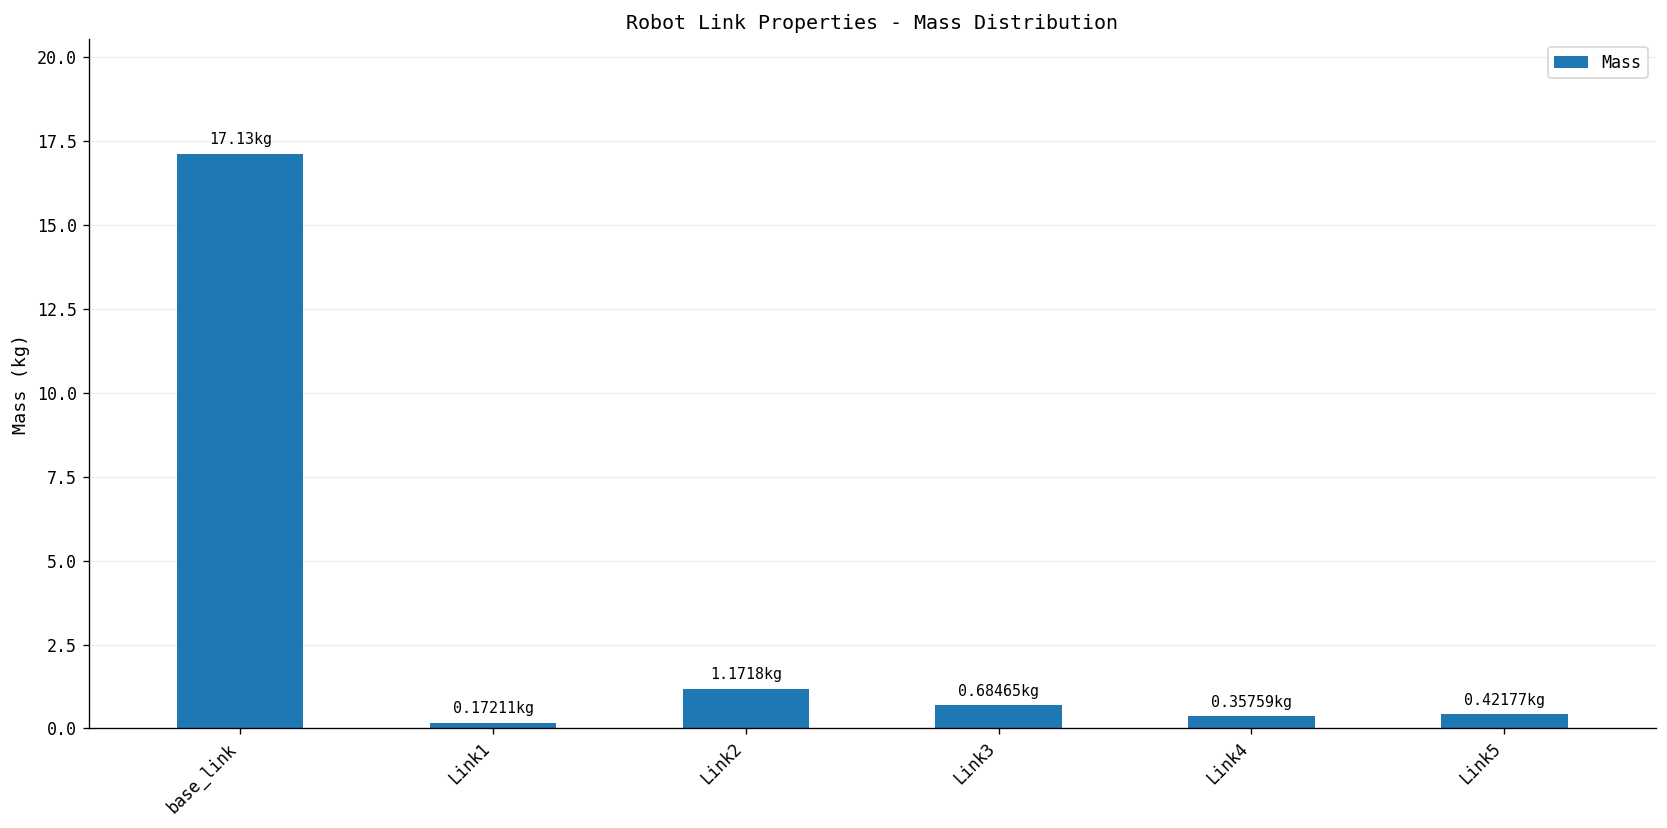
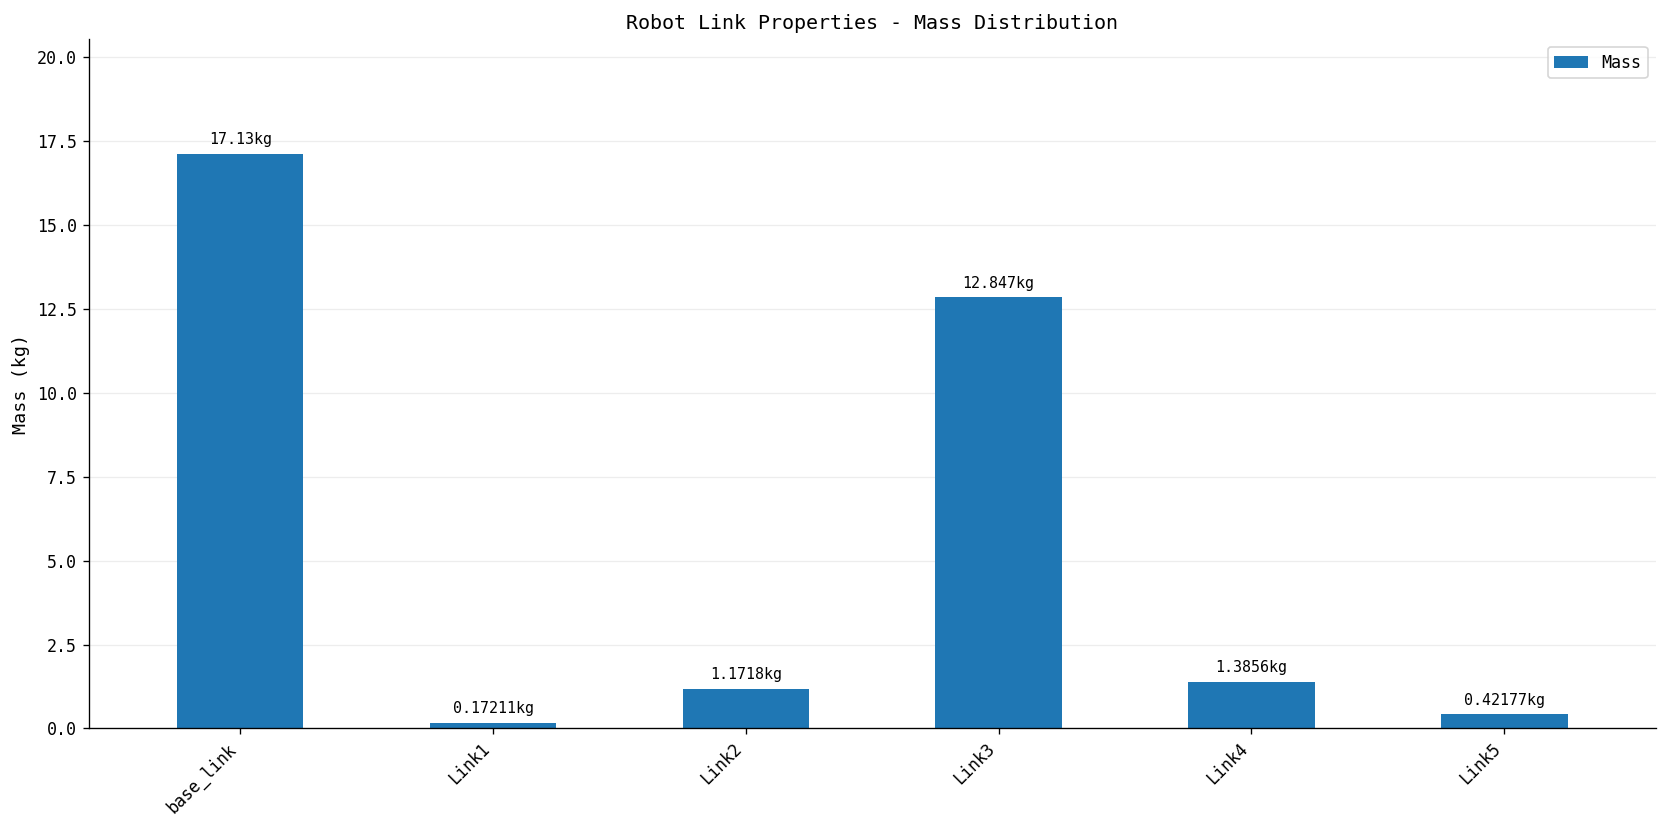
  {
    "base_link": 17.13,
    "Link1": 0.17211,
    "Link2": 1.1718,
-   "Link3": 0.68465,
-   "Link4": 0.35759,
+   "Link3": 12.847,
+   "Link4": 1.3856,
    "Link5": 0.42177
  }
